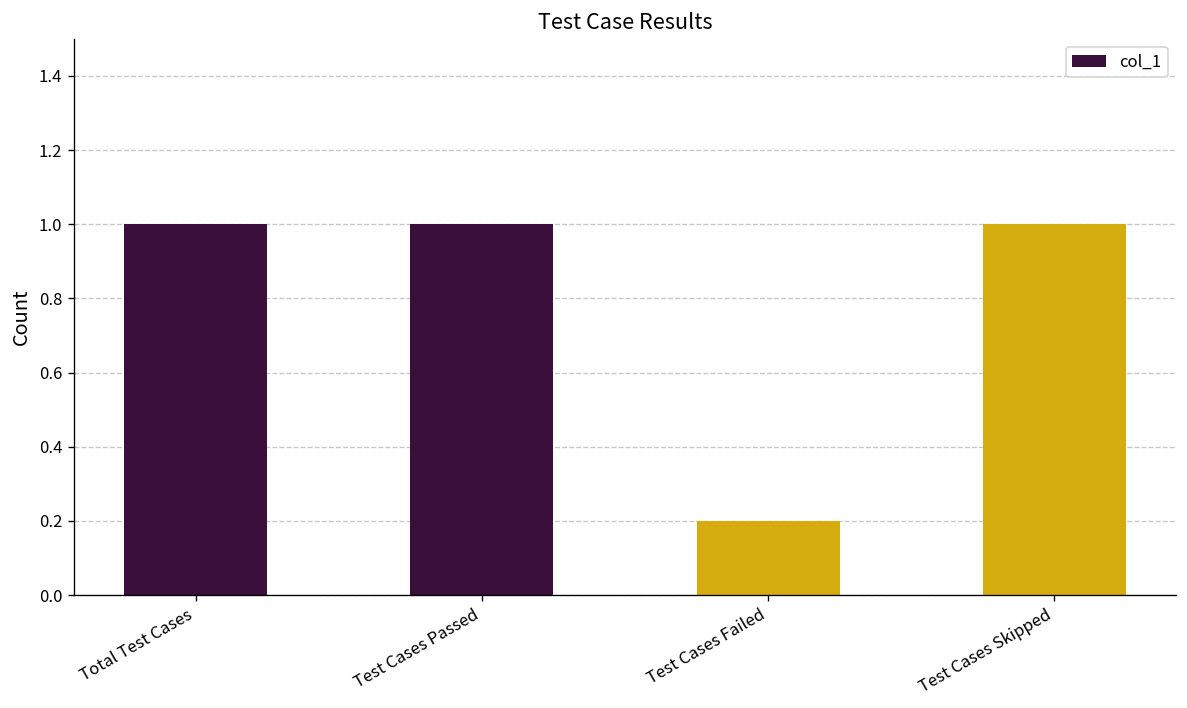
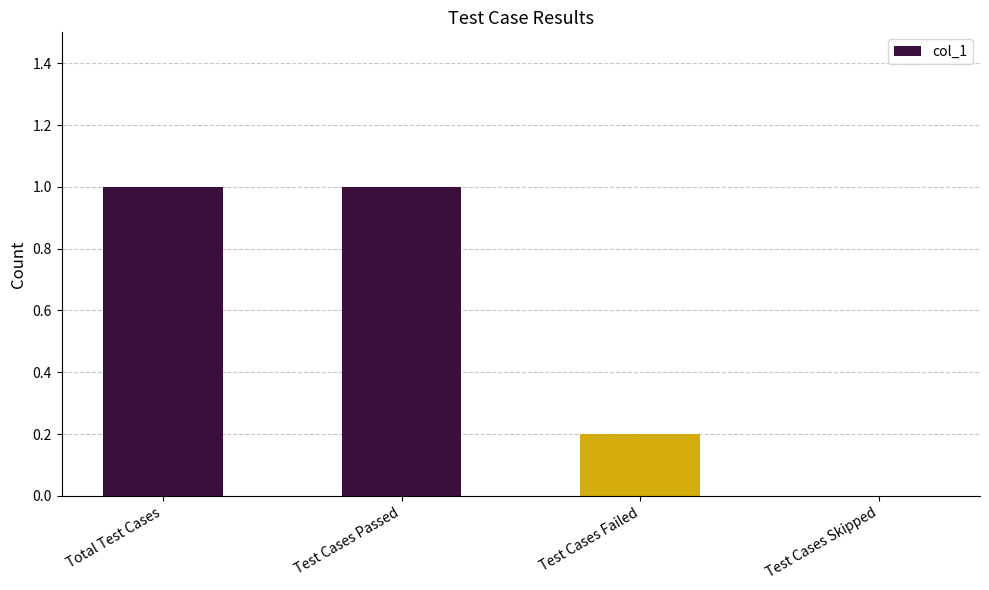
  {
    "Total Test Cases": 1,
    "Test Cases Passed": 1,
    "Test Cases Failed": 0.20,
-   "Test Cases Skipped": 1
+   "Test Cases Skipped": 0
  }
